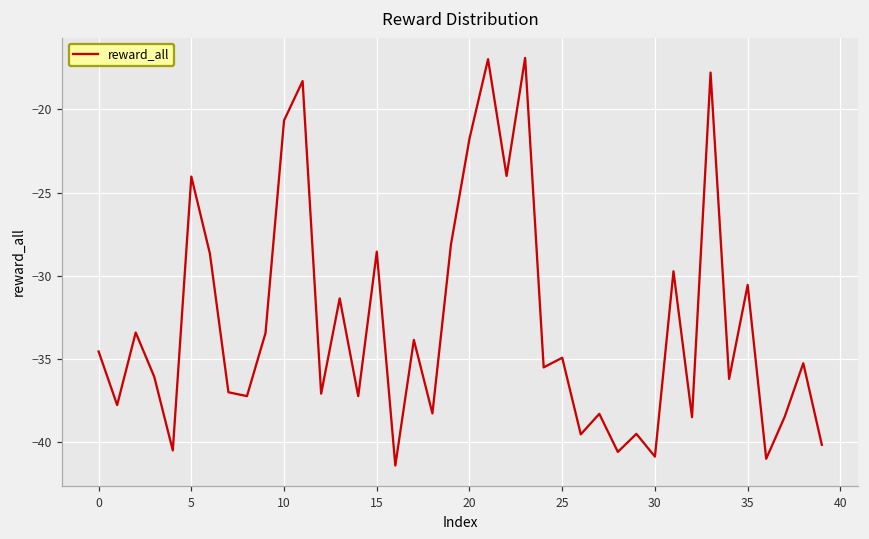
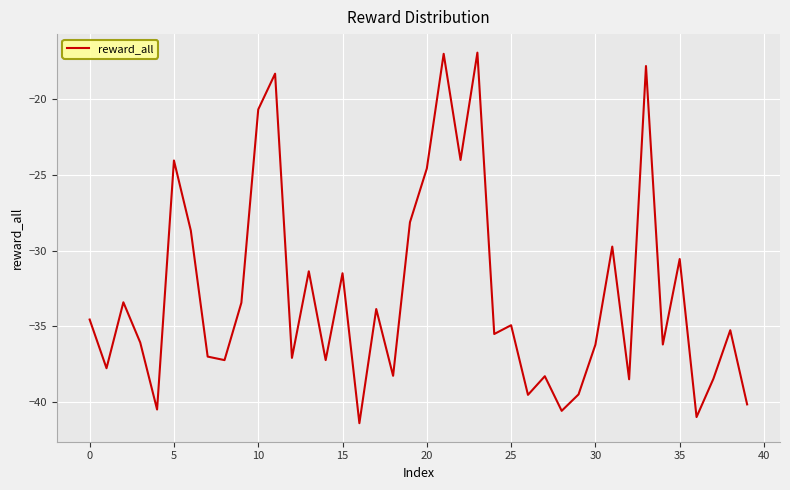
  {
    "0": -34.6,
    "5": -24.0,
    "10": -20.7,
-   "15": -28.6,
-   "20": -21.8,
+   "15": -31.5,
+   "20": -24.6,
    "25": -34.9,
-   "30": -40.9,
+   "30": -36.2,
    "35": -30.6
  }
